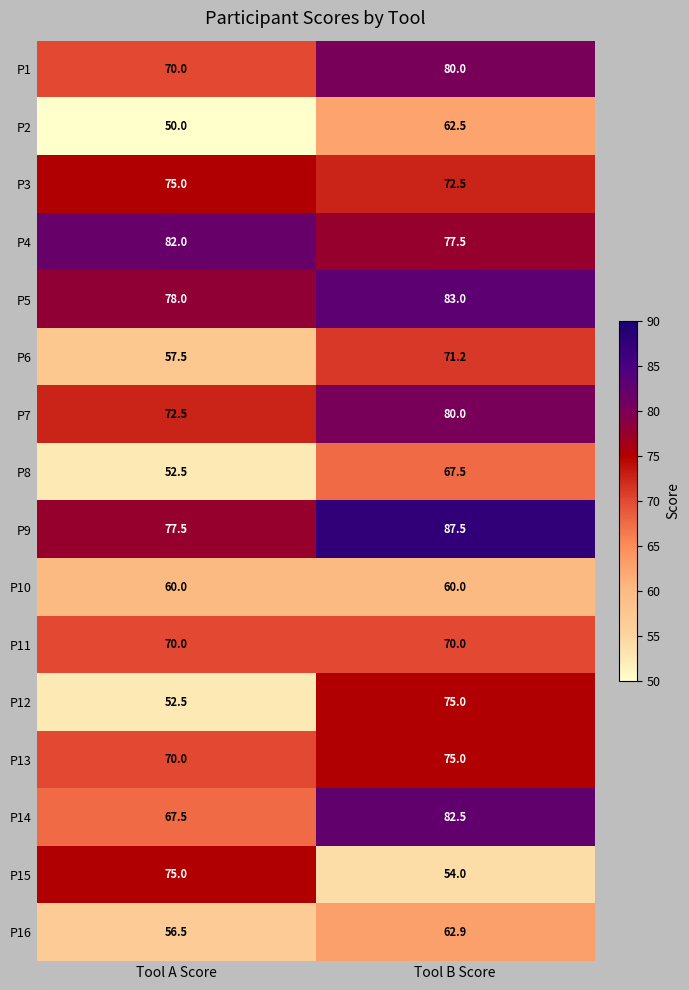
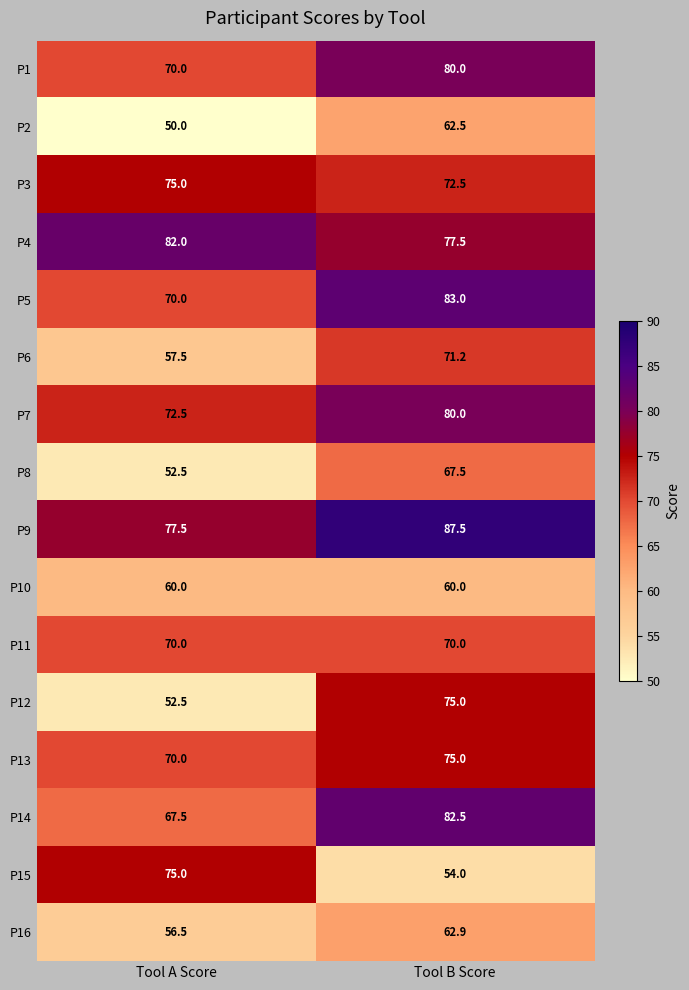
  {
    "P1": {
      "Tool A Score": 70.0,
      "Tool B Score": 80.0
    },
    "P2": {
      "Tool A Score": 50.0,
      "Tool B Score": 62.5
    },
    "P3": {
      "Tool A Score": 75.0,
      "Tool B Score": 72.5
    },
    "P4": {
      "Tool A Score": 82.0,
      "Tool B Score": 77.5
    },
    "P5": {
-     "Tool A Score": 78.0,
+     "Tool A Score": 70.0,
      "Tool B Score": 83.0
    },
    "P6": {
      "Tool A Score": 57.5,
      "Tool B Score": 71.2
    },
    "P7": {
      "Tool A Score": 72.5,
      "Tool B Score": 80.0
    },
    "P8": {
      "Tool A Score": 52.5,
      "Tool B Score": 67.5
    },
    "P9": {
      "Tool A Score": 77.5,
      "Tool B Score": 87.5
    },
    "P10": {
      "Tool A Score": 60.0,
      "Tool B Score": 60.0
    },
    "P11": {
      "Tool A Score": 70.0,
      "Tool B Score": 70.0
    },
    "P12": {
      "Tool A Score": 52.5,
      "Tool B Score": 75.0
    },
    "P13": {
      "Tool A Score": 70.0,
      "Tool B Score": 75.0
    },
    "P14": {
      "Tool A Score": 67.5,
      "Tool B Score": 82.5
    },
    "P15": {
      "Tool A Score": 75.0,
      "Tool B Score": 54.0
    },
    "P16": {
      "Tool A Score": 56.5,
      "Tool B Score": 62.9
    }
  }
